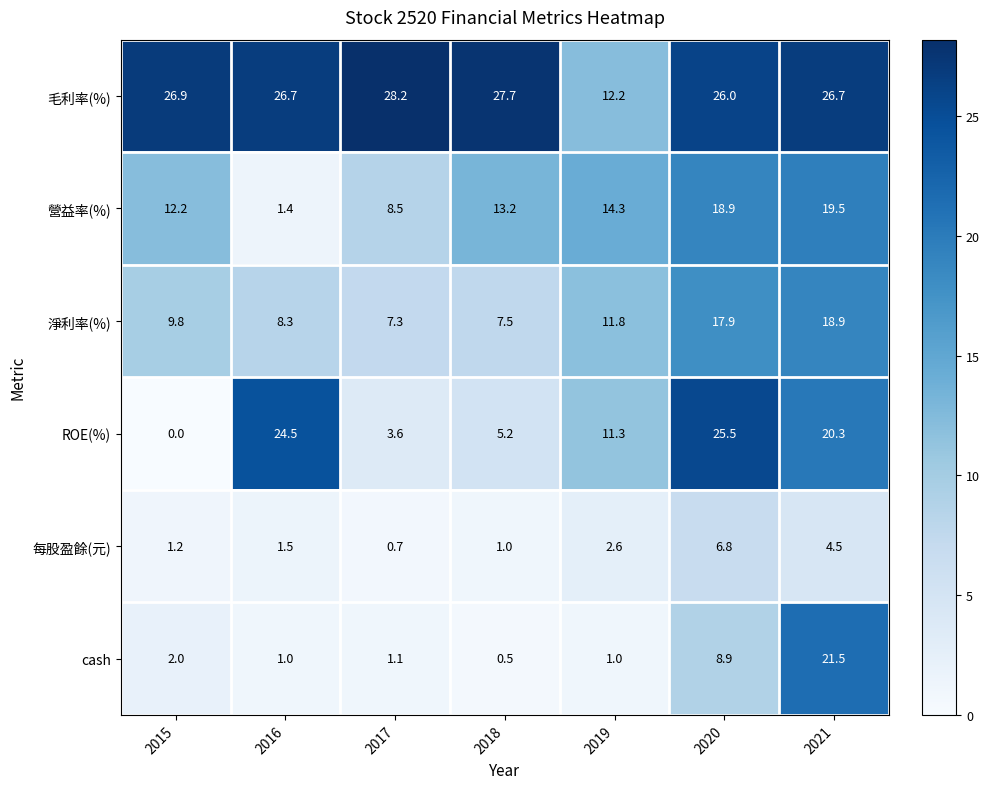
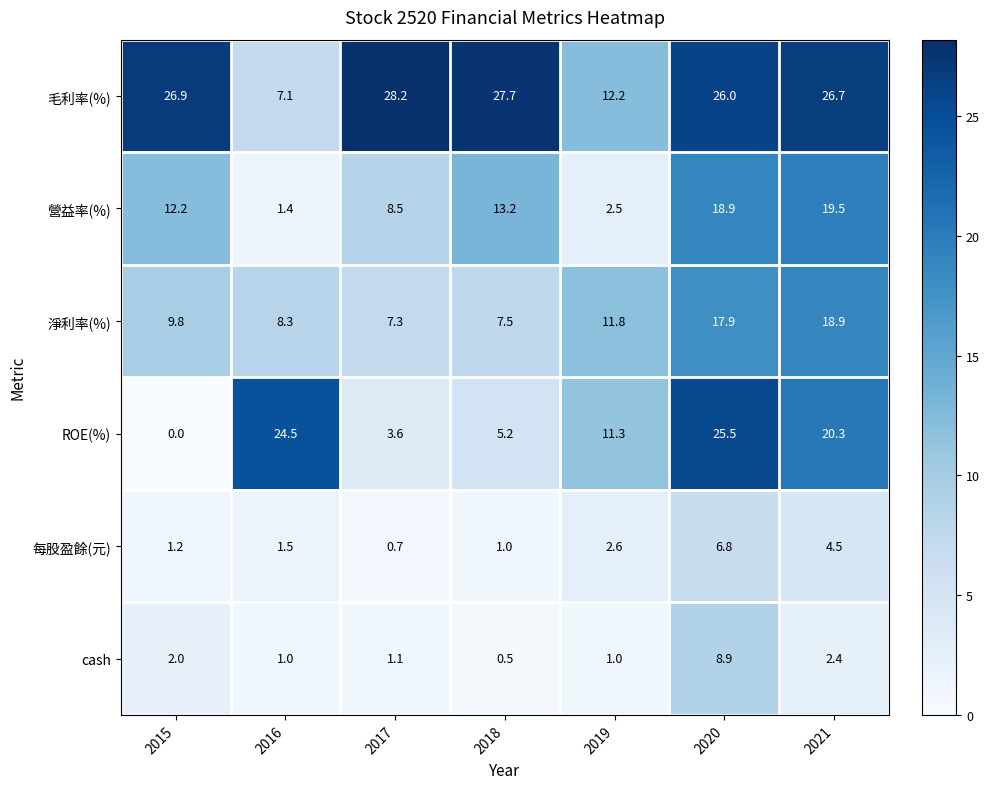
  {
    "毛利率(%)": {
      "2015": 26.9,
-     "2016": 26.7,
+     "2016": 7.1,
      "2017": 28.2,
      "2018": 27.7,
      "2019": 12.2,
      "2020": 26.0,
      "2021": 26.7
    },
    "營益率(%)": {
      "2015": 12.2,
      "2016": 1.4,
      "2017": 8.5,
      "2018": 13.2,
-     "2019": 14.3,
+     "2019": 2.5,
      "2020": 18.9,
      "2021": 19.5
    },
    "淨利率(%)": {
      "2015": 9.8,
      "2016": 8.3,
      "2017": 7.3,
      "2018": 7.5,
      "2019": 11.8,
      "2020": 17.9,
      "2021": 18.9
    },
    "ROE(%)": {
      "2015": 0.0,
      "2016": 24.5,
      "2017": 3.6,
      "2018": 5.2,
      "2019": 11.3,
      "2020": 25.5,
      "2021": 20.3
    },
    "每股盈餘(元)": {
      "2015": 1.2,
      "2016": 1.5,
      "2017": 0.7,
      "2018": 1.0,
      "2019": 2.6,
      "2020": 6.8,
      "2021": 4.5
    },
    "cash": {
      "2015": 2.0,
      "2016": 1.0,
      "2017": 1.1,
      "2018": 0.5,
      "2019": 1.0,
      "2020": 8.9,
-     "2021": 21.5
+     "2021": 2.4
    }
  }
